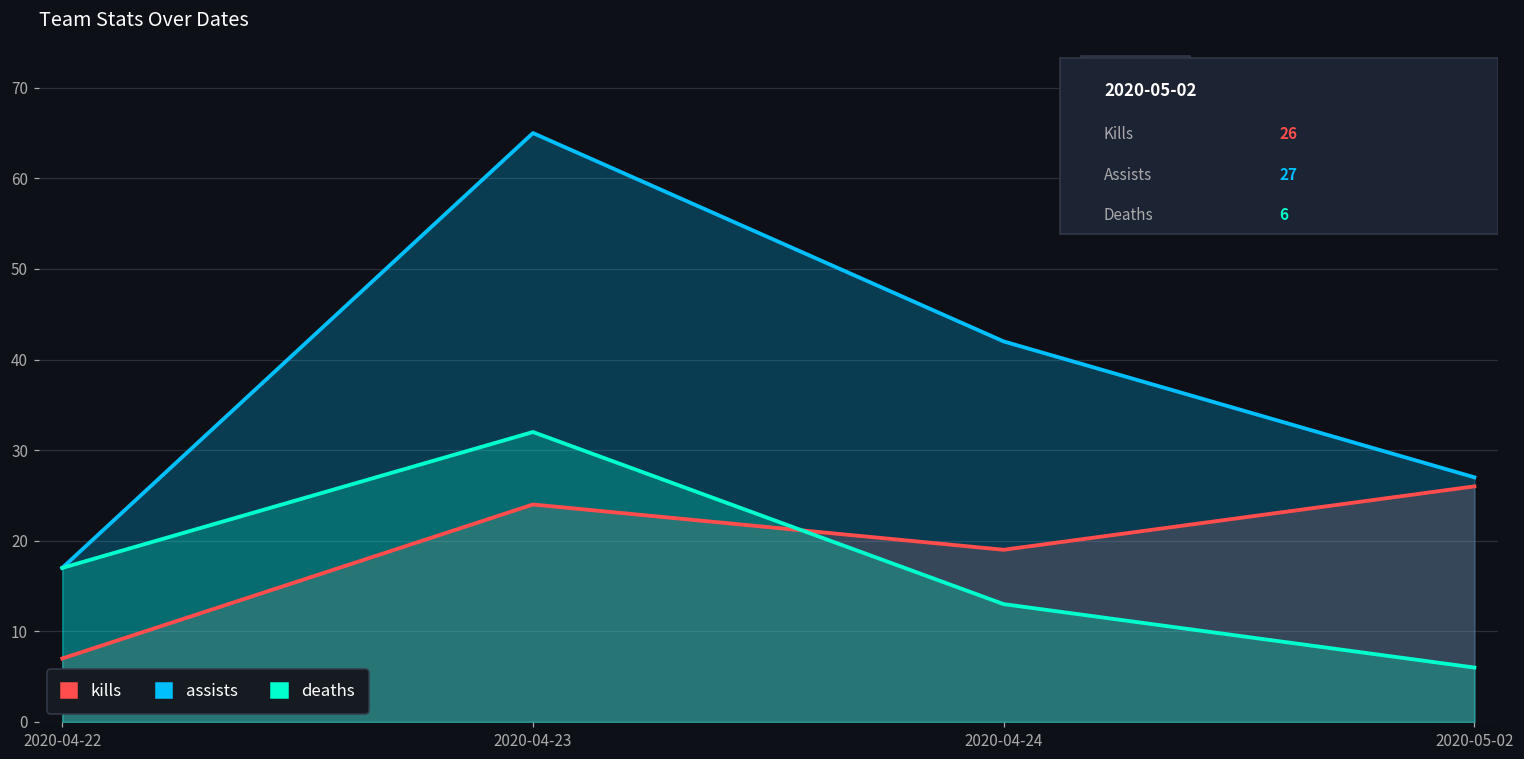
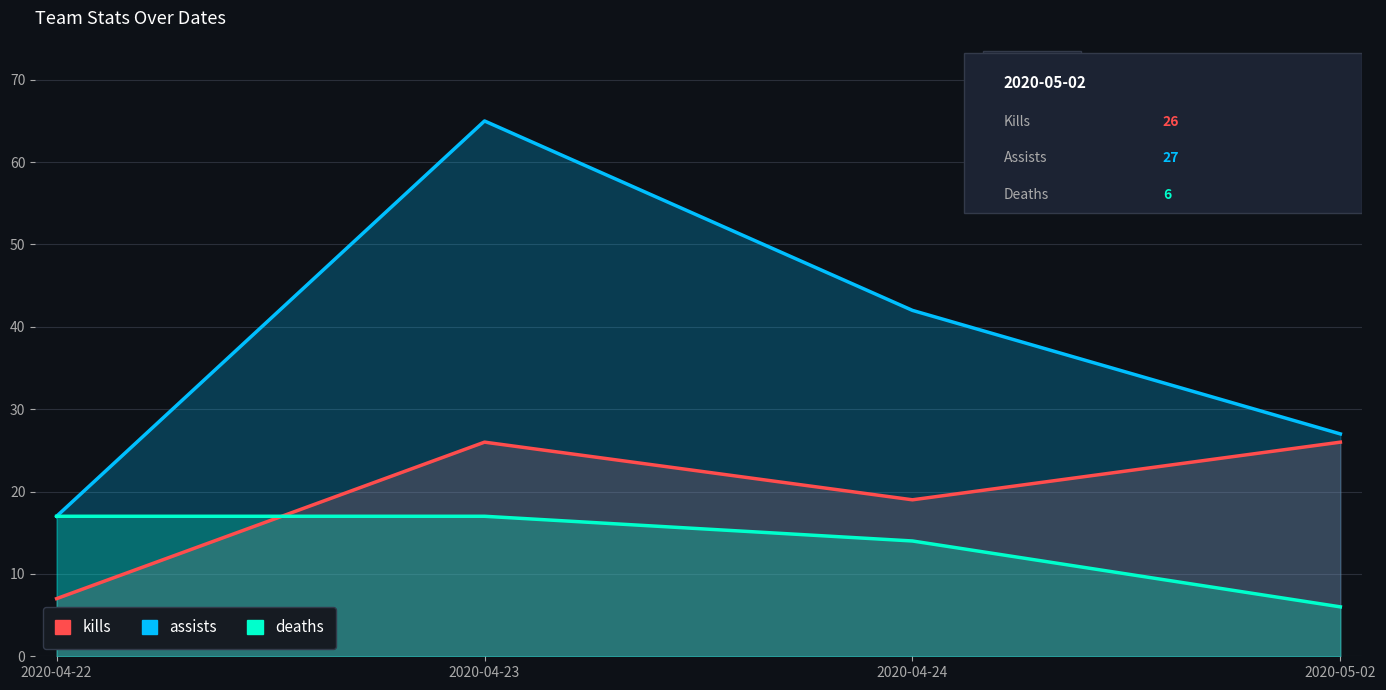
  {
    "kills": {
      "2020-04-22": 7,
-     "2020-04-23": 24,
+     "2020-04-23": 26,
      "2020-04-24": 19,
      "2020-05-02": 26
    },
    "assists": {
      "2020-04-23": 65,
      "2020-04-24": 42,
      "2020-05-02": 27
    },
    "deaths": {
-     "2020-04-23": 32,
-     "2020-04-24": 13,
+     "2020-04-23": 17,
+     "2020-04-24": 14,
      "2020-05-02": 6
    }
  }
